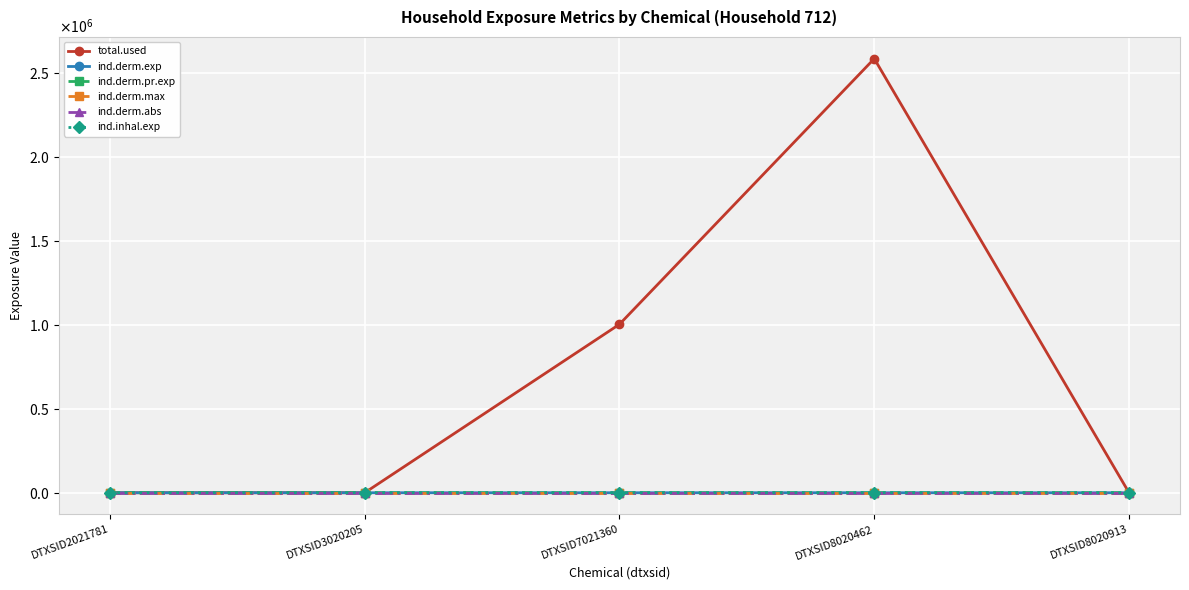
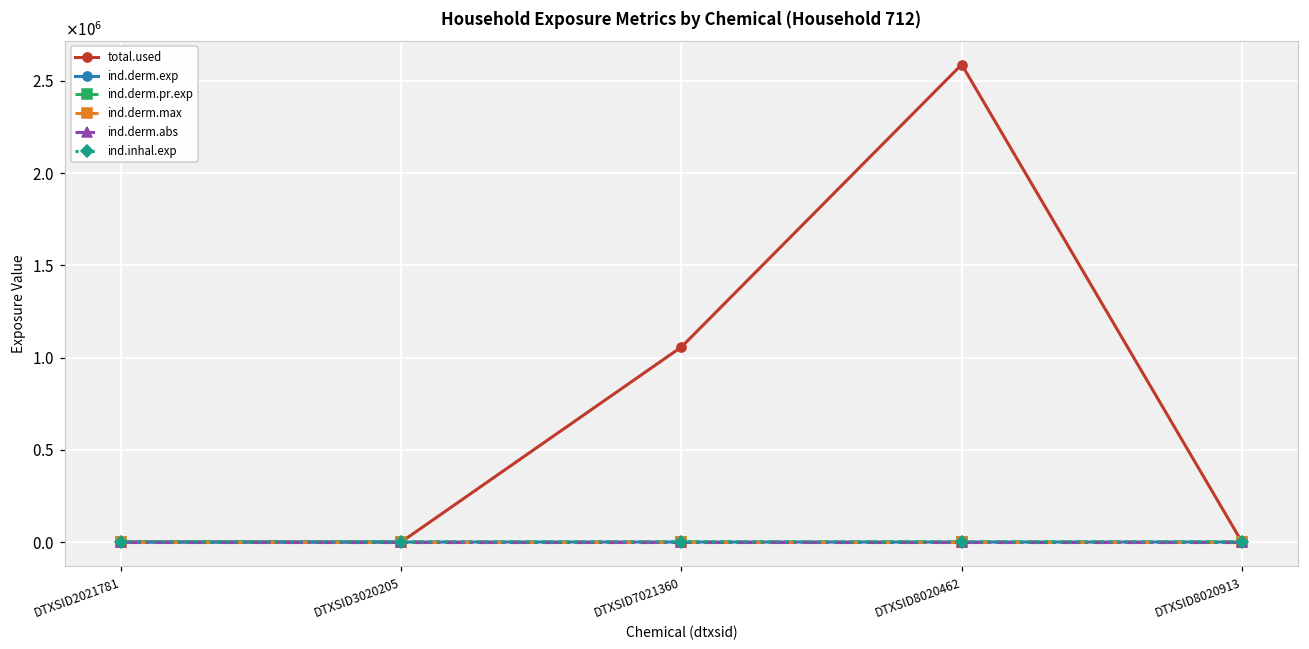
  {
    "total.used": {
-     "DTXSID7021360": 1000000,
+     "DTXSID7021360": 1060000,
      "DTXSID8020462": 2590000
    },
    "ind.inhal.exp": {
      "DTXSID7021360": 0,
      "DTXSID8020462": 0
    }
  }
